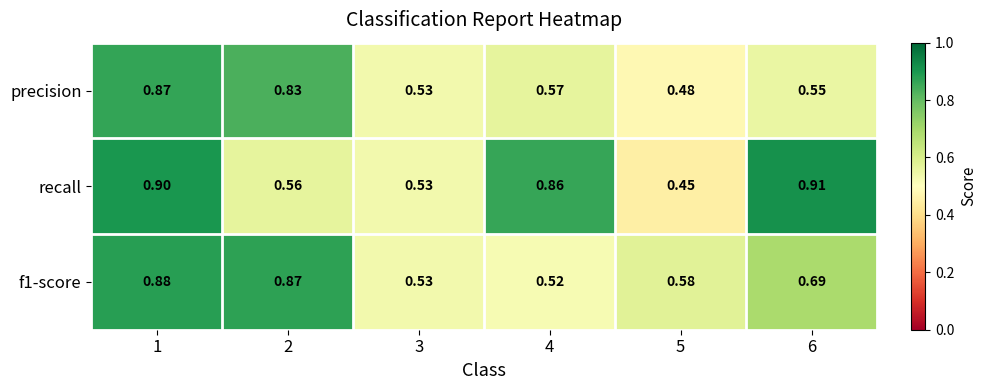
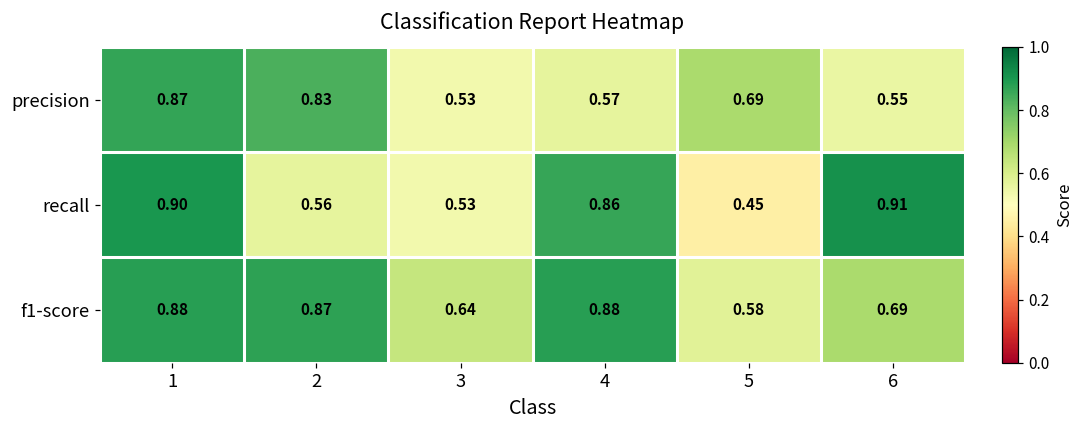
  {
    "precision": {
      "1": 0.87,
      "2": 0.83,
      "3": 0.53,
      "4": 0.57,
-     "5": 0.48,
+     "5": 0.69,
      "6": 0.55
    },
    "recall": {
      "1": 0.90,
      "2": 0.56,
      "3": 0.53,
      "4": 0.86,
      "5": 0.45,
      "6": 0.91
    },
    "f1-score": {
      "1": 0.88,
      "2": 0.87,
-     "3": 0.53,
-     "4": 0.52,
+     "3": 0.64,
+     "4": 0.88,
      "5": 0.58,
      "6": 0.69
    }
  }
